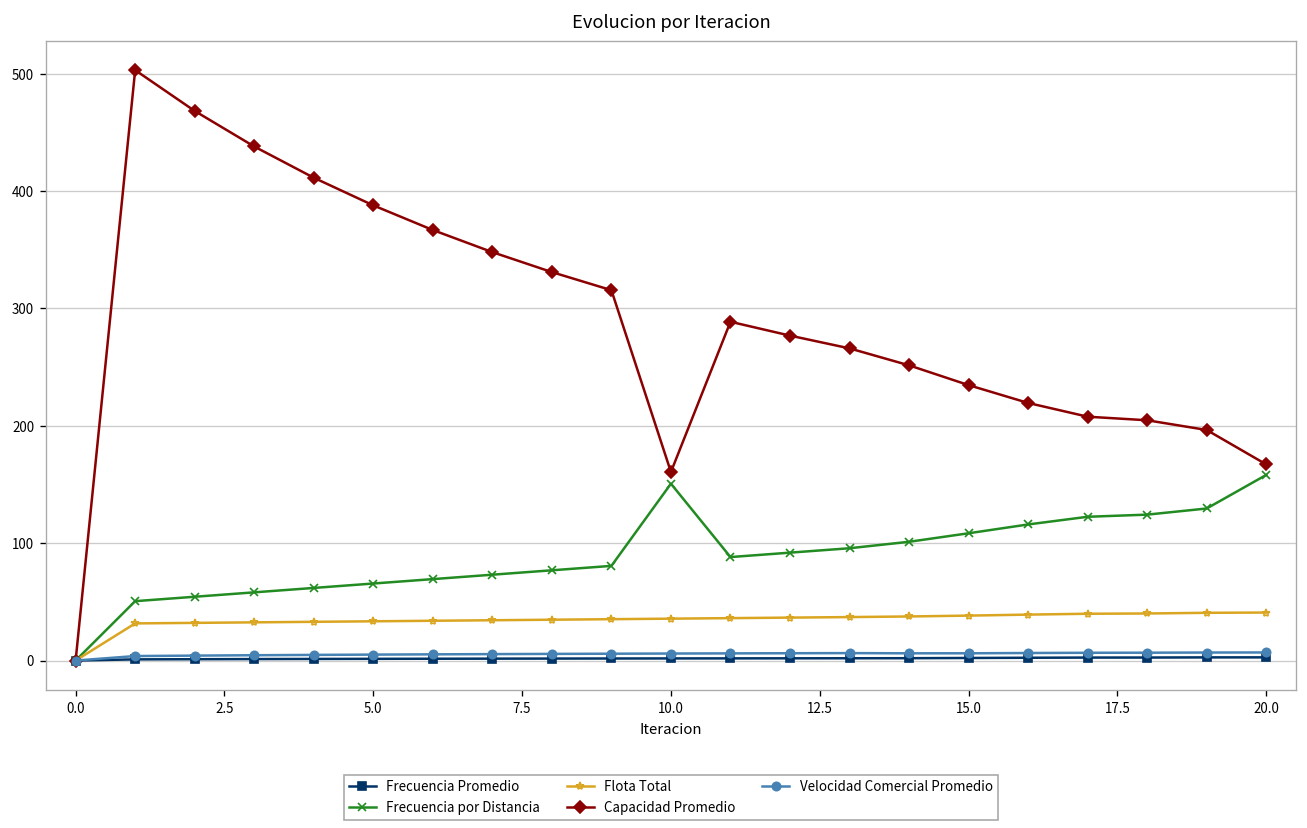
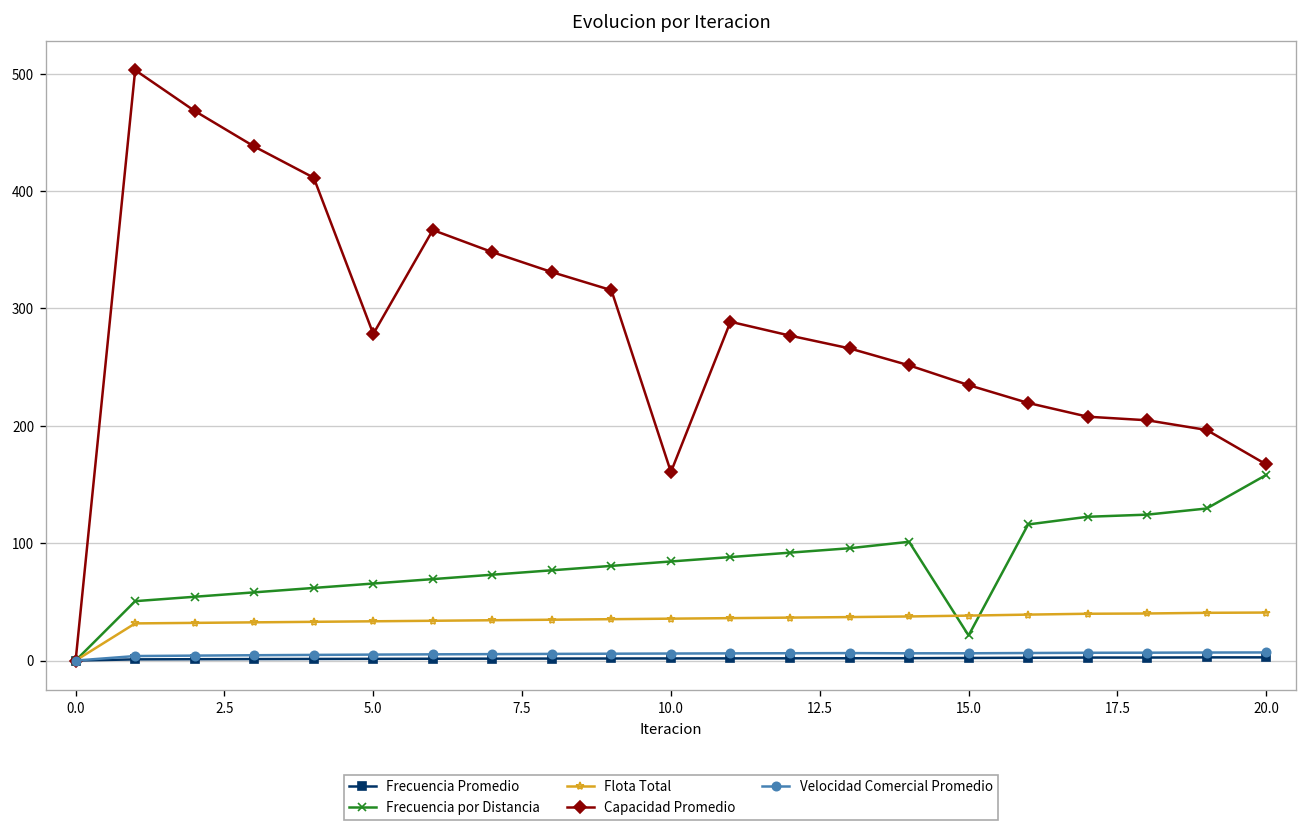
  {
    "Frecuencia Promedio": {
      "5.0": 0,
      "10.0": 0,
      "15.0": 0,
      "20.0": 0
    },
    "Frecuencia por Distancia": {
      "5.0": 70,
-     "10.0": 150,
-     "15.0": 110,
+     "10.0": 80,
+     "15.0": 20,
      "20.0": 160
    },
    "Flota Total": {
      "5.0": 30,
      "10.0": 40,
      "15.0": 40,
      "20.0": 40
    },
    "Capacidad Promedio": {
-     "5.0": 390,
+     "5.0": 280,
      "10.0": 160,
      "15.0": 230,
      "20.0": 170
    },
    "Velocidad Comercial Promedio": {
      "5.0": 10,
      "10.0": 10,
      "15.0": 10,
      "20.0": 10
    }
  }
